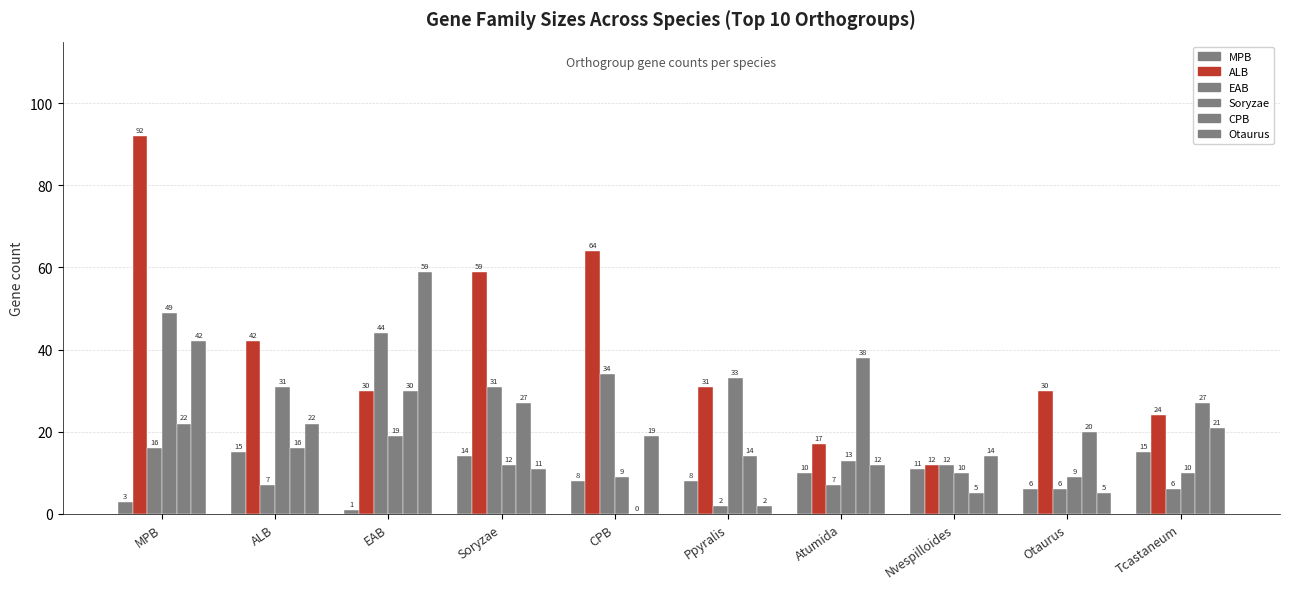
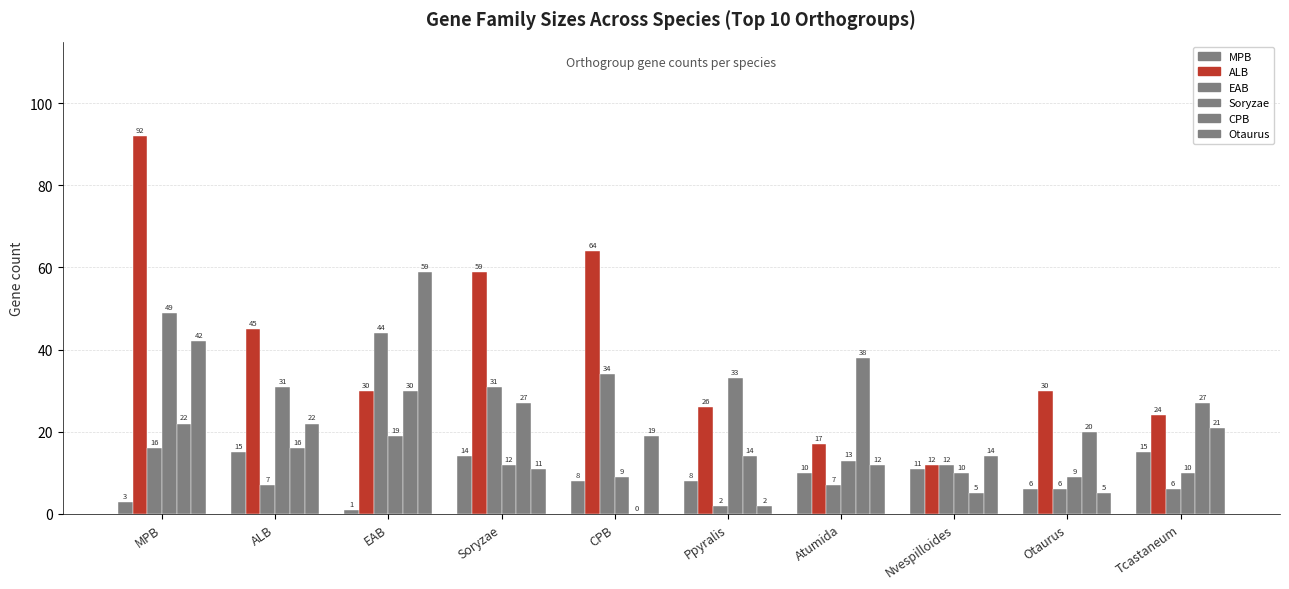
  {
    "ALB": {
      "MPB": 92,
-     "ALB": 42,
+     "ALB": 45,
      "EAB": 30,
      "Soryzae": 59,
      "CPB": 64,
-     "Ppyralis": 31,
+     "Ppyralis": 26,
      "Atumida": 17,
      "Nvespilloides": 12,
      "Otaurus": 30,
      "Tcastaneum": 24
    }
  }
